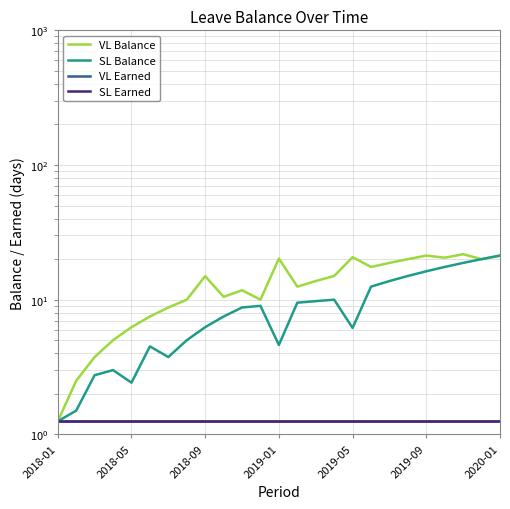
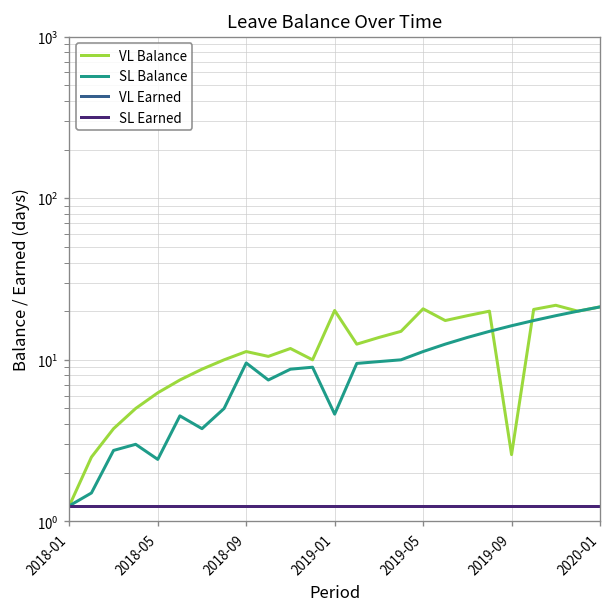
  {
    "VL Balance": {
      "2018-05": 6,
-     "2018-09": 15,
+     "2018-09": 11,
      "2019-01": 20,
      "2019-05": 21,
-     "2019-09": 21
+     "2019-09": 2.6
    },
    "SL Balance": {
      "2018-05": 2.4,
-     "2018-09": 6,
+     "2018-09": 10,
      "2019-01": 4.6,
-     "2019-05": 6,
+     "2019-05": 11,
      "2019-09": 16
    },
    "SL Earned": {
      "2018-05": 1.3,
      "2018-09": 1.3,
      "2019-01": 1.3,
      "2019-05": 1.3,
      "2019-09": 1.3,
      "2020-01": 1.3
    }
  }
